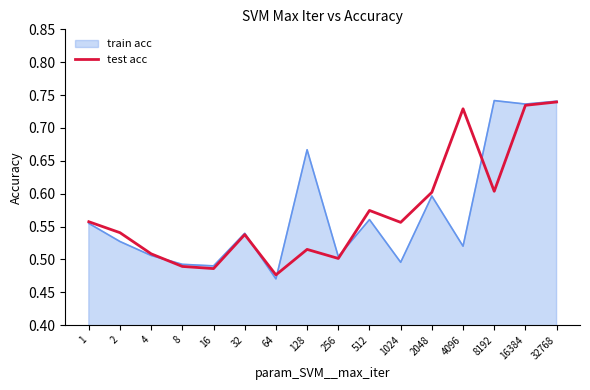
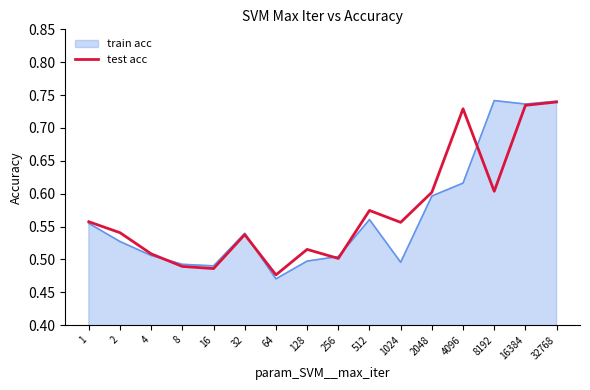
  {
    "train acc": {
      "2": 0.53,
      "16": 0.49,
      "64": 0.47,
-     "128": 0.67,
+     "128": 0.50,
      "512": 0.56,
      "1024": 0.50,
      "2048": 0.60,
-     "4096": 0.52,
+     "4096": 0.62,
      "8192": 0.74
    },
    "test acc": {
      "2": 0.54,
      "16": 0.49,
      "64": 0.48,
      "128": 0.52,
      "512": 0.57,
      "1024": 0.56,
      "2048": 0.60,
      "4096": 0.73,
      "8192": 0.60
    }
  }
